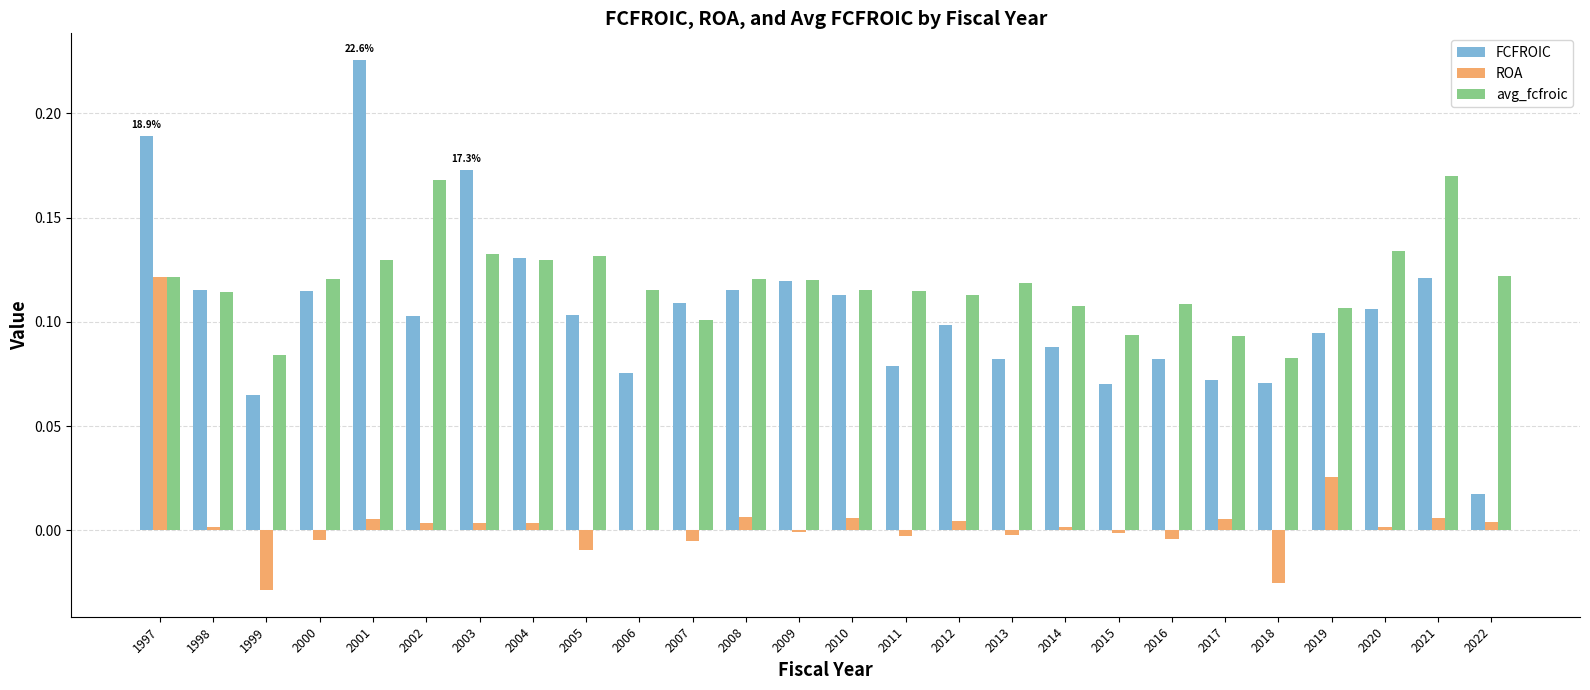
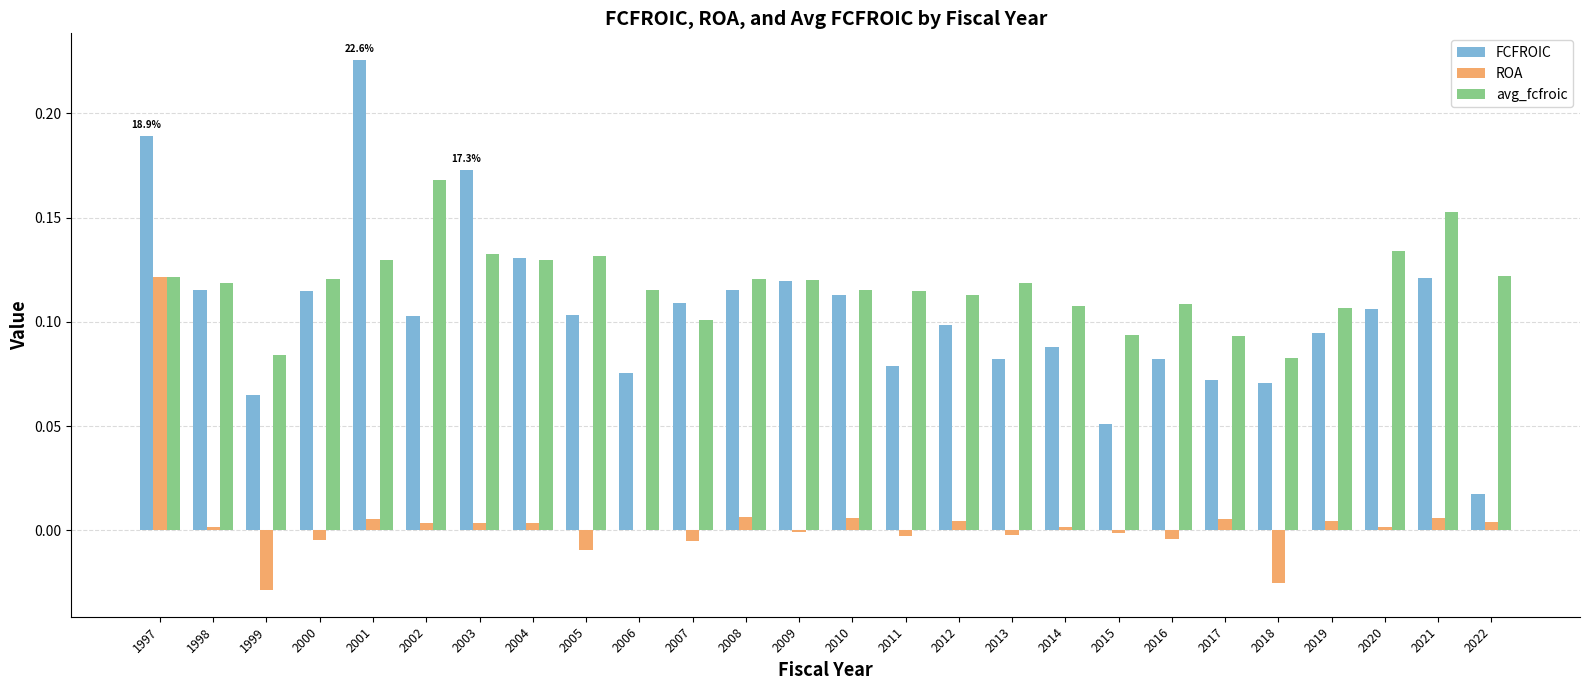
  {
    "FCFROIC": {
      "1998": 0.115,
      "1999": 0.065,
      "2000": 0.115,
      "2002": 0.103,
      "2004": 0.130,
      "2005": 0.103,
      "2006": 0.075,
      "2007": 0.109,
      "2008": 0.115,
      "2009": 0.120,
      "2010": 0.113,
      "2011": 0.079,
      "2012": 0.099,
      "2013": 0.082,
      "2014": 0.088,
-     "2015": 0.070,
+     "2015": 0.051,
      "2016": 0.082,
      "2017": 0.072,
      "2018": 0.071,
      "2019": 0.095,
      "2020": 0.106,
      "2021": 0.121,
      "2022": 0.017
    },
    "ROA": {
      "1997": 0.122,
      "1998": 0.002,
      "1999": -0.029,
      "2000": -0.005,
      "2001": 0.006,
      "2002": 0.004,
      "2003": 0.004,
      "2004": 0.003,
      "2005": -0.009,
      "2007": -0.005,
      "2008": 0.006,
      "2010": 0.006,
      "2011": -0.003,
      "2012": 0.004,
      "2013": -0.002,
      "2014": 0.002,
      "2015": -0.001,
      "2016": -0.004,
      "2017": 0.005,
      "2018": -0.025,
-     "2019": 0.026,
+     "2019": 0.005,
      "2020": 0.001,
      "2021": 0.006,
      "2022": 0.004
    },
    "avg_fcfroic": {
      "1997": 0.121,
-     "1998": 0.114,
+     "1998": 0.119,
      "1999": 0.084,
      "2000": 0.121,
      "2001": 0.130,
      "2002": 0.168,
      "2003": 0.132,
      "2004": 0.130,
      "2005": 0.132,
      "2006": 0.115,
      "2007": 0.101,
      "2008": 0.121,
      "2009": 0.120,
      "2010": 0.115,
      "2011": 0.115,
      "2012": 0.113,
      "2013": 0.119,
      "2014": 0.108,
      "2015": 0.094,
      "2016": 0.109,
      "2017": 0.093,
      "2018": 0.083,
      "2019": 0.106,
      "2020": 0.134,
-     "2021": 0.170,
+     "2021": 0.153,
      "2022": 0.122
    }
  }
